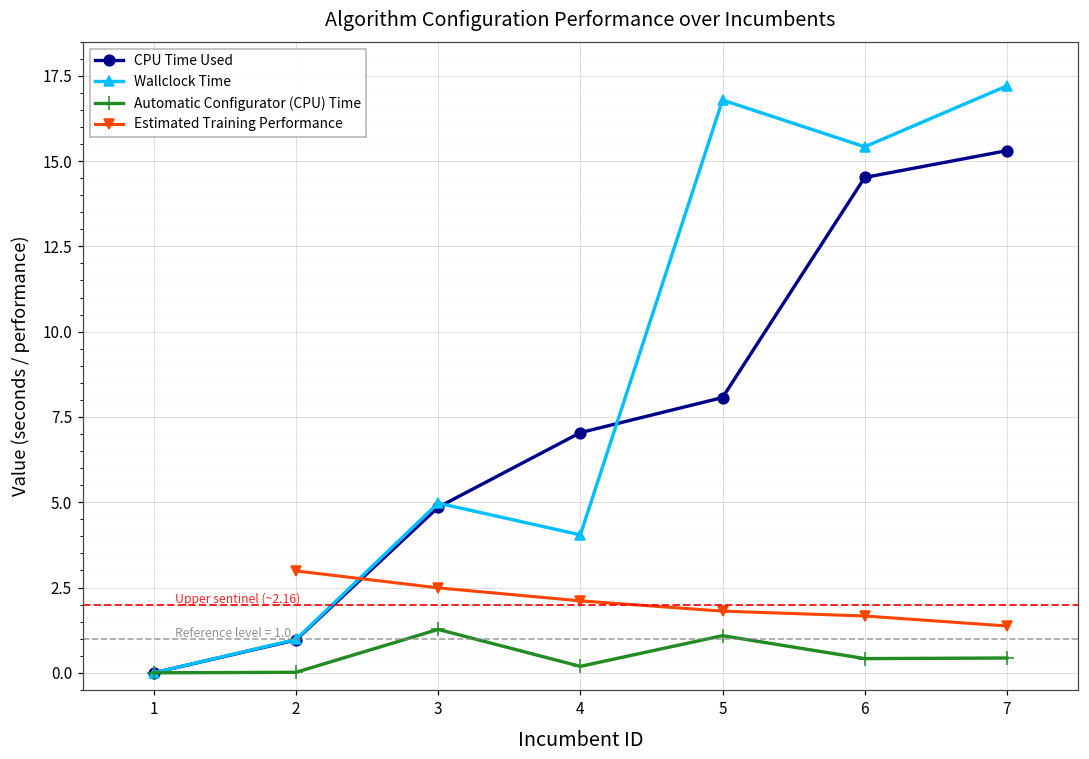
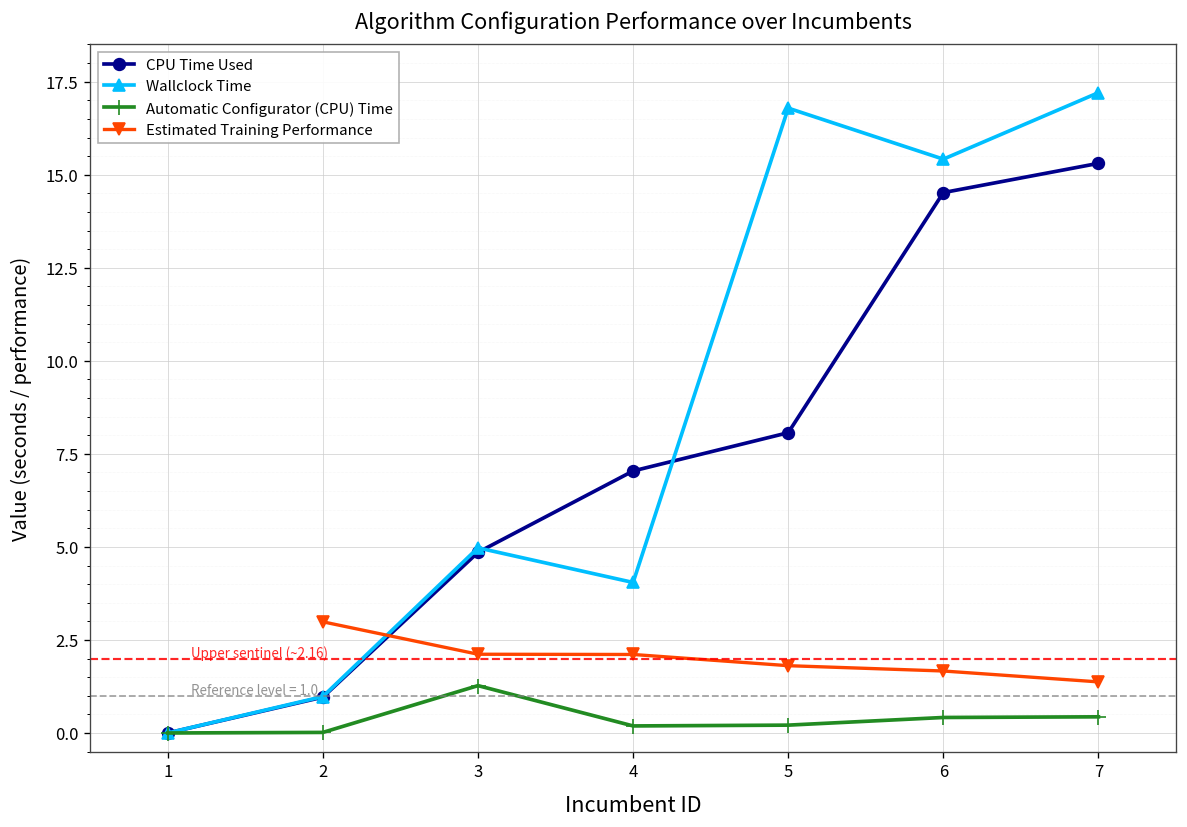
  {
    "CPU Time Used": {
      "3": 4.9,
      "4": 7.0,
      "5": 8.1,
      "6": 14.5,
      "7": 15.3
    },
    "Wallclock Time": {
      "3": 5.0,
      "4": 4.0,
      "5": 16.8,
      "6": 15.4,
      "7": 17.2
    },
    "Automatic Configurator (CPU) Time": {
      "2": 0.0,
      "3": 1.3,
      "4": 0.2,
-     "5": 1.1,
+     "5": 0.2,
      "6": 0.4,
      "7": 0.4
    },
    "Estimated Training Performance": {
-     "3": 2.5,
+     "3": 2.1,
      "4": 2.1,
      "5": 1.8,
      "6": 1.7,
      "7": 1.4
    }
  }
